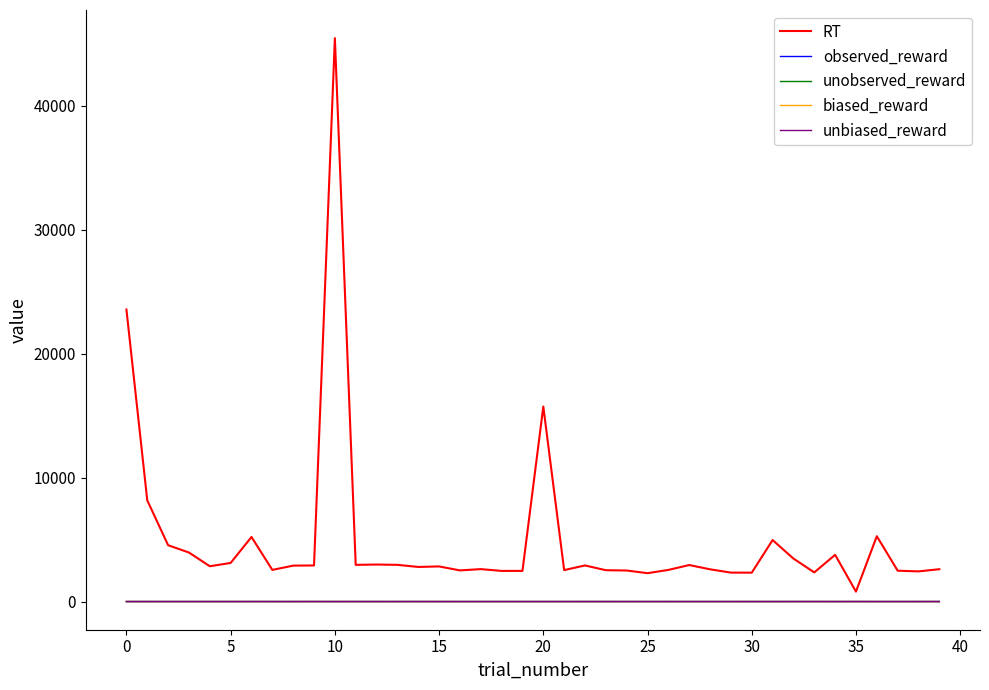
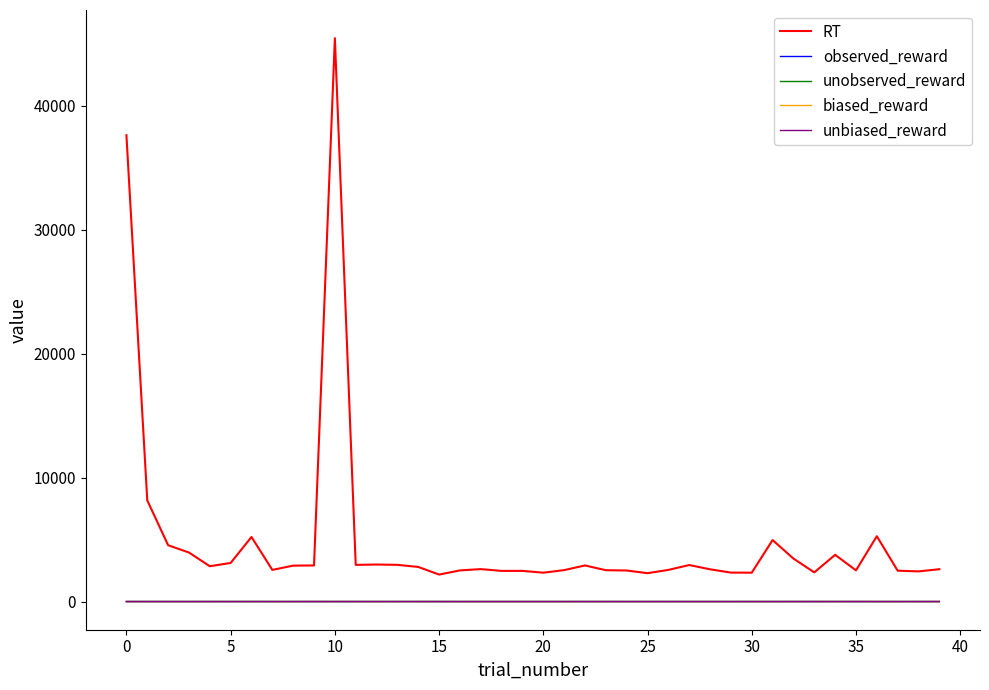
  {
    "RT": {
-     "0": 23600,
+     "0": 37600,
      "5": 3100,
      "10": 45400,
-     "15": 2800,
-     "20": 15700,
+     "15": 2200,
+     "20": 2300,
      "25": 2300,
      "30": 2300,
-     "35": 800
+     "35": 2500
    },
    "unbiased_reward": {
      "0": 0,
      "5": 0,
      "10": 0,
      "15": 0,
      "20": 0,
      "25": 0,
      "30": 0,
      "35": 0
    }
  }
